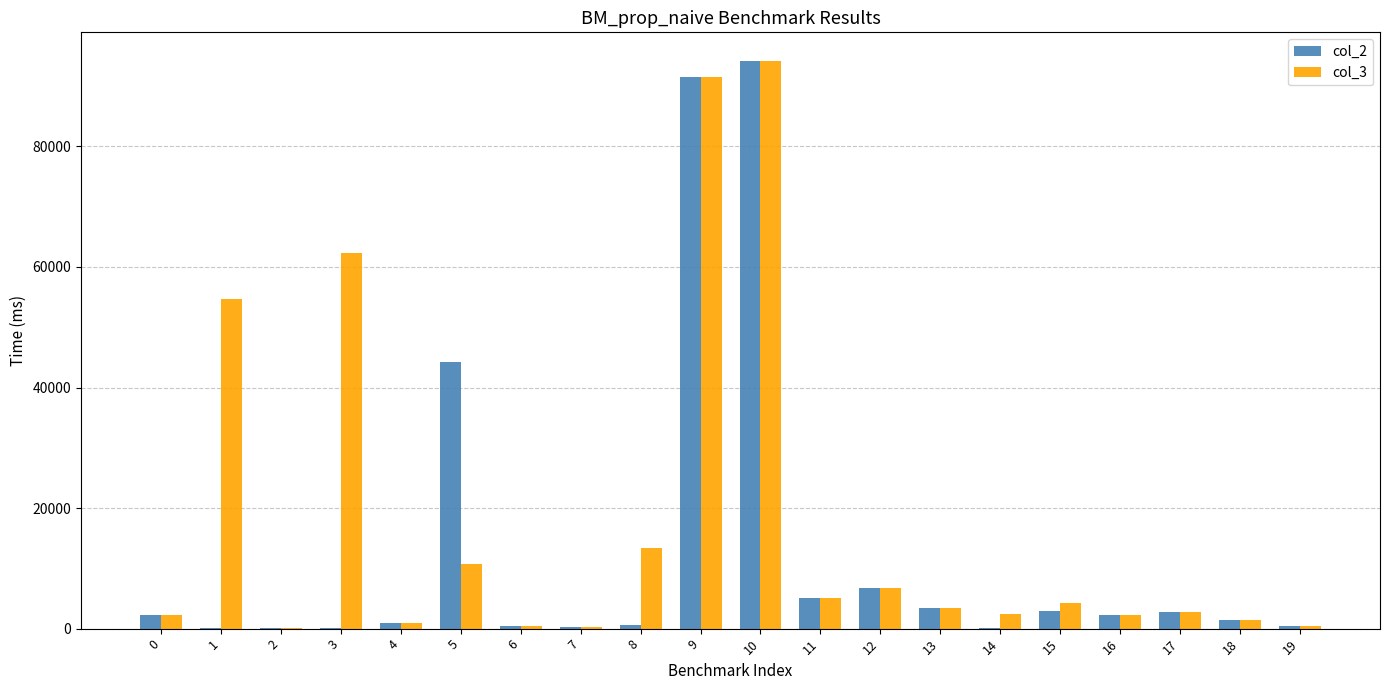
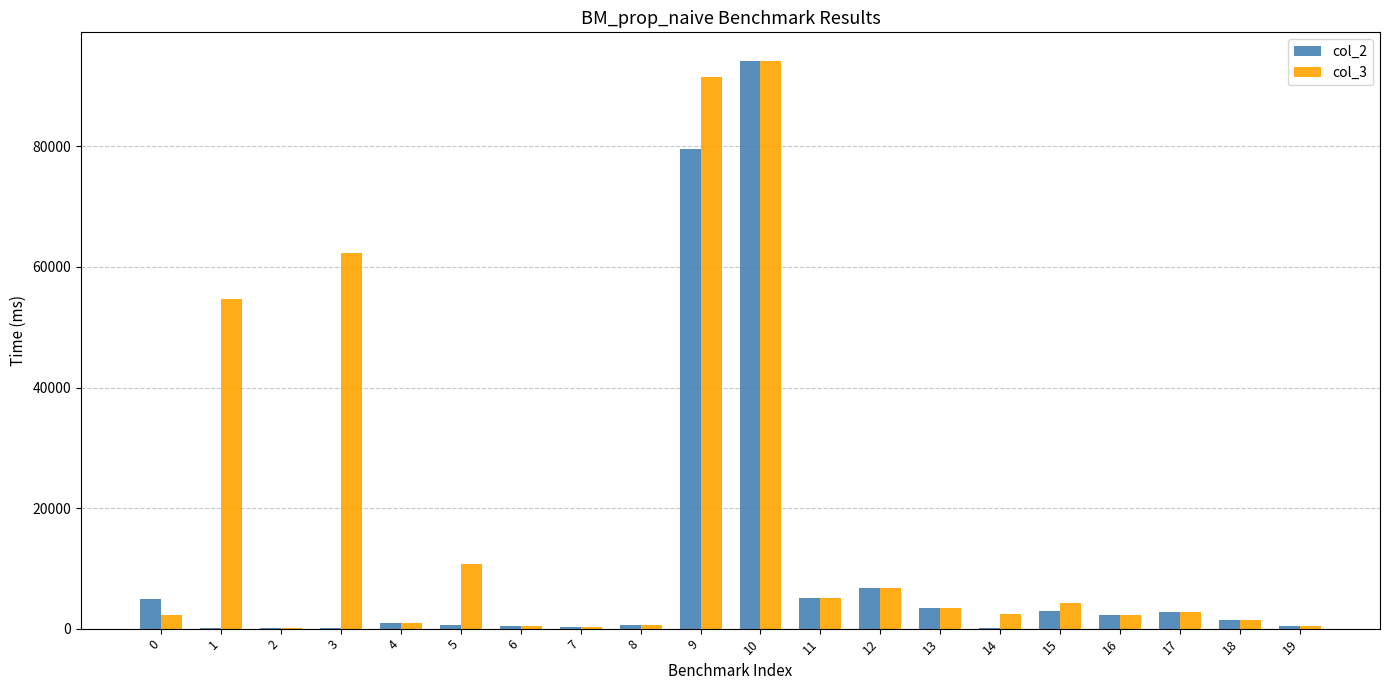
  {
    "col_2": {
-     "0": 2000,
+     "0": 5000,
      "4": 1000,
-     "5": 44000,
+     "5": 1000,
      "8": 1000,
-     "9": 92000,
+     "9": 80000,
      "10": 94000,
      "11": 5000,
      "12": 7000,
      "13": 3000,
      "15": 3000,
      "16": 2000,
      "17": 3000,
      "18": 1000,
      "19": 0
    },
    "col_3": {
      "0": 2000,
      "1": 55000,
      "3": 62000,
      "4": 1000,
      "5": 11000,
-     "8": 13000,
+     "8": 1000,
      "9": 91000,
      "10": 94000,
      "11": 5000,
      "12": 7000,
      "13": 3000,
      "14": 2000,
      "15": 4000,
      "16": 2000,
      "17": 3000,
      "18": 1000,
      "19": 0
    }
  }
